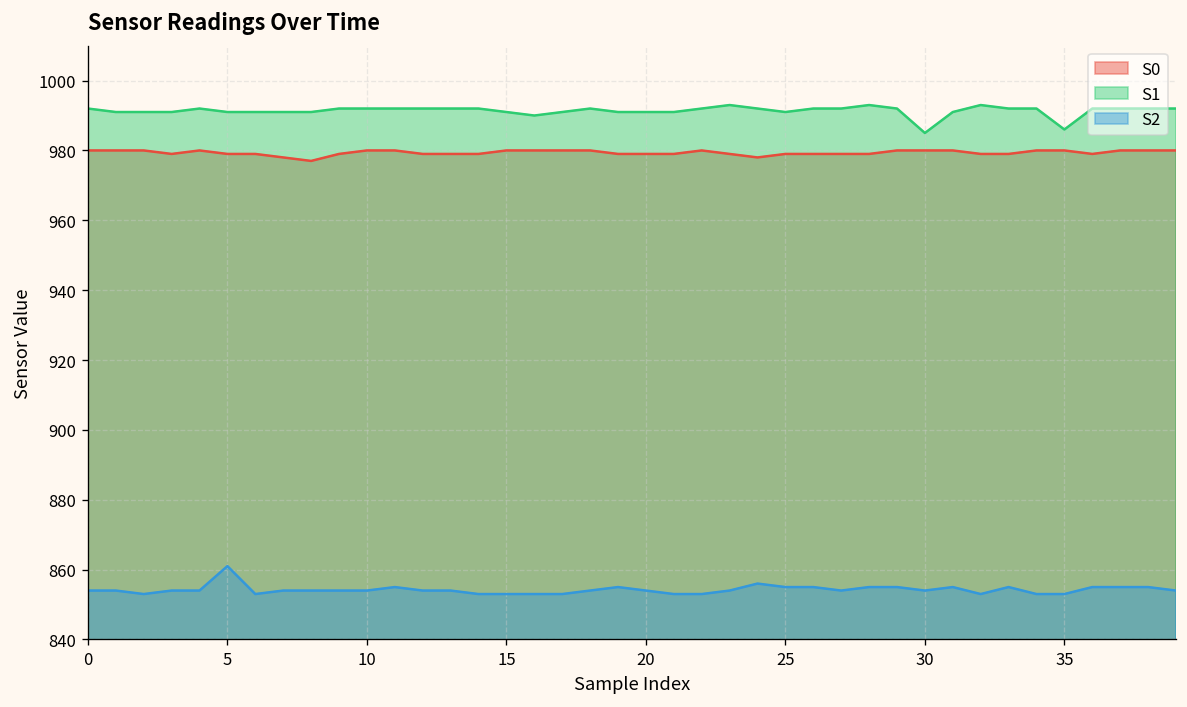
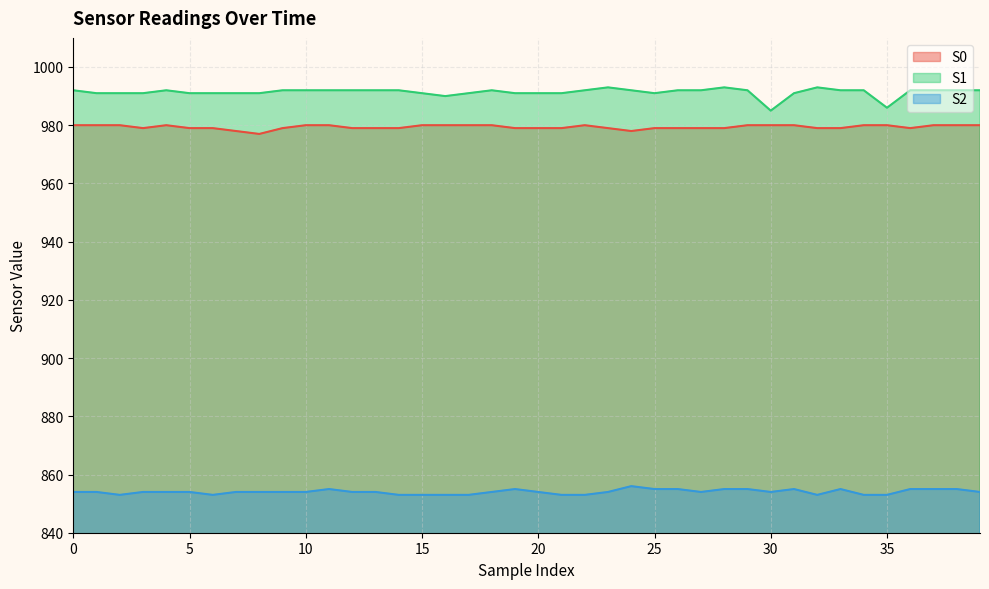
  {
    "S0": {
      "0": 980,
      "5": 979,
      "10": 980,
      "15": 980,
      "20": 979,
      "25": 979,
      "30": 980,
      "35": 980
    },
    "S1": {
      "0": 992,
      "5": 991,
      "10": 992,
      "15": 991,
      "20": 991,
      "25": 991,
      "30": 985,
      "35": 986
    },
    "S2": {
      "0": 854,
-     "5": 861,
+     "5": 854,
      "10": 854,
      "15": 853,
      "20": 854,
      "25": 855,
      "30": 854,
      "35": 853
    }
  }
